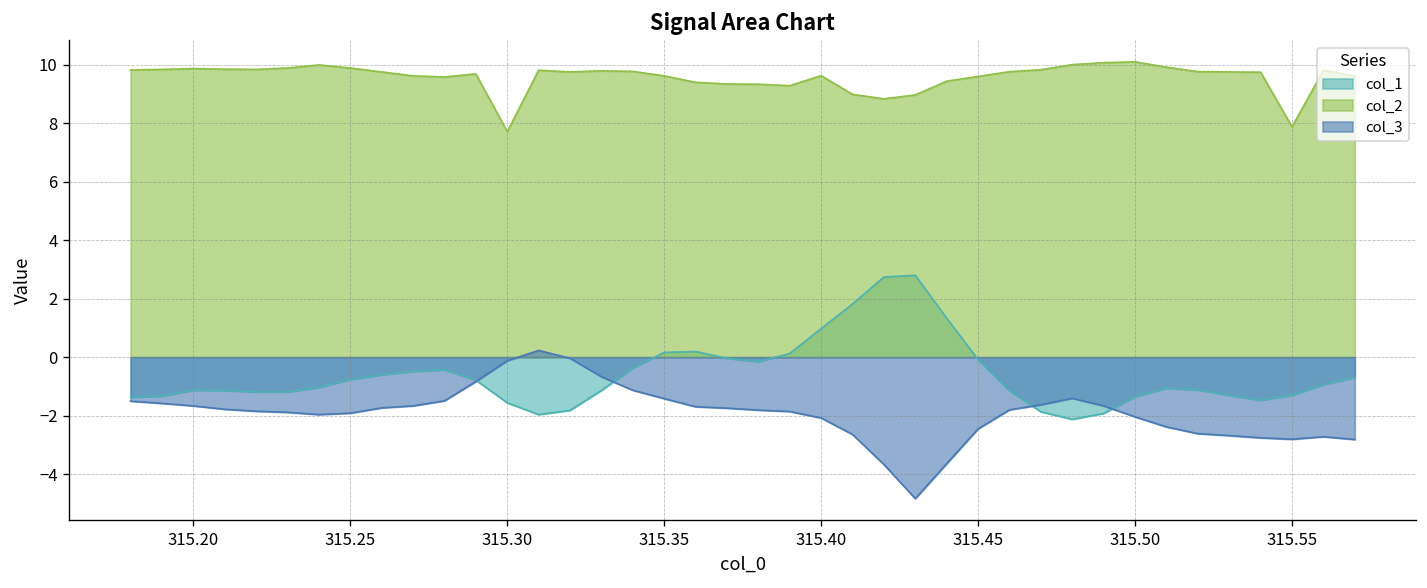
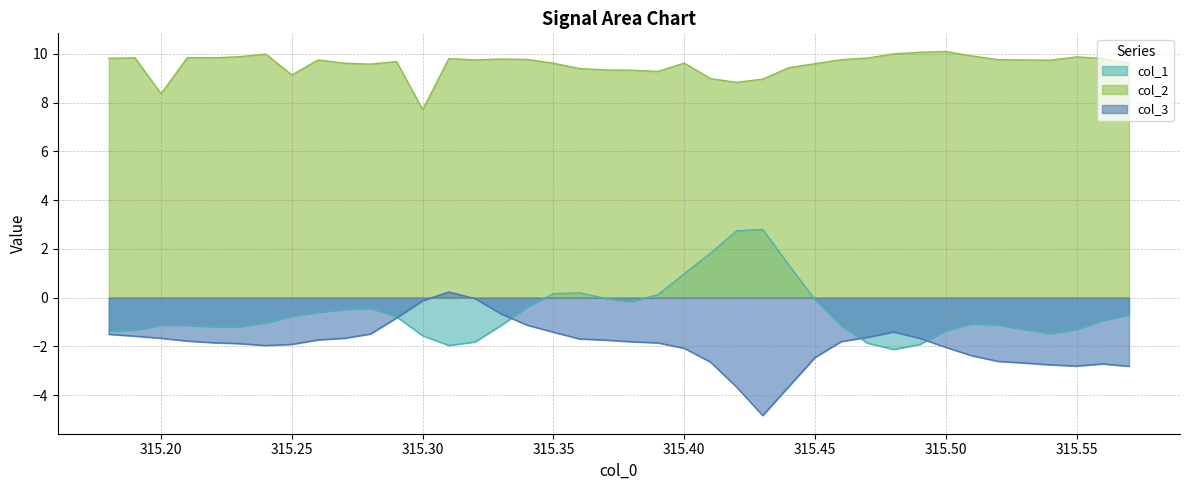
  {
    "col_2": {
-     "315.20": 9.9,
-     "315.25": 9.9,
+     "315.20": 8.4,
+     "315.25": 9.1,
      "315.30": 7.7,
      "315.35": 9.6,
      "315.40": 9.6,
      "315.45": 9.6,
      "315.50": 10.1,
-     "315.55": 7.9
+     "315.55": 9.9
    }
  }
